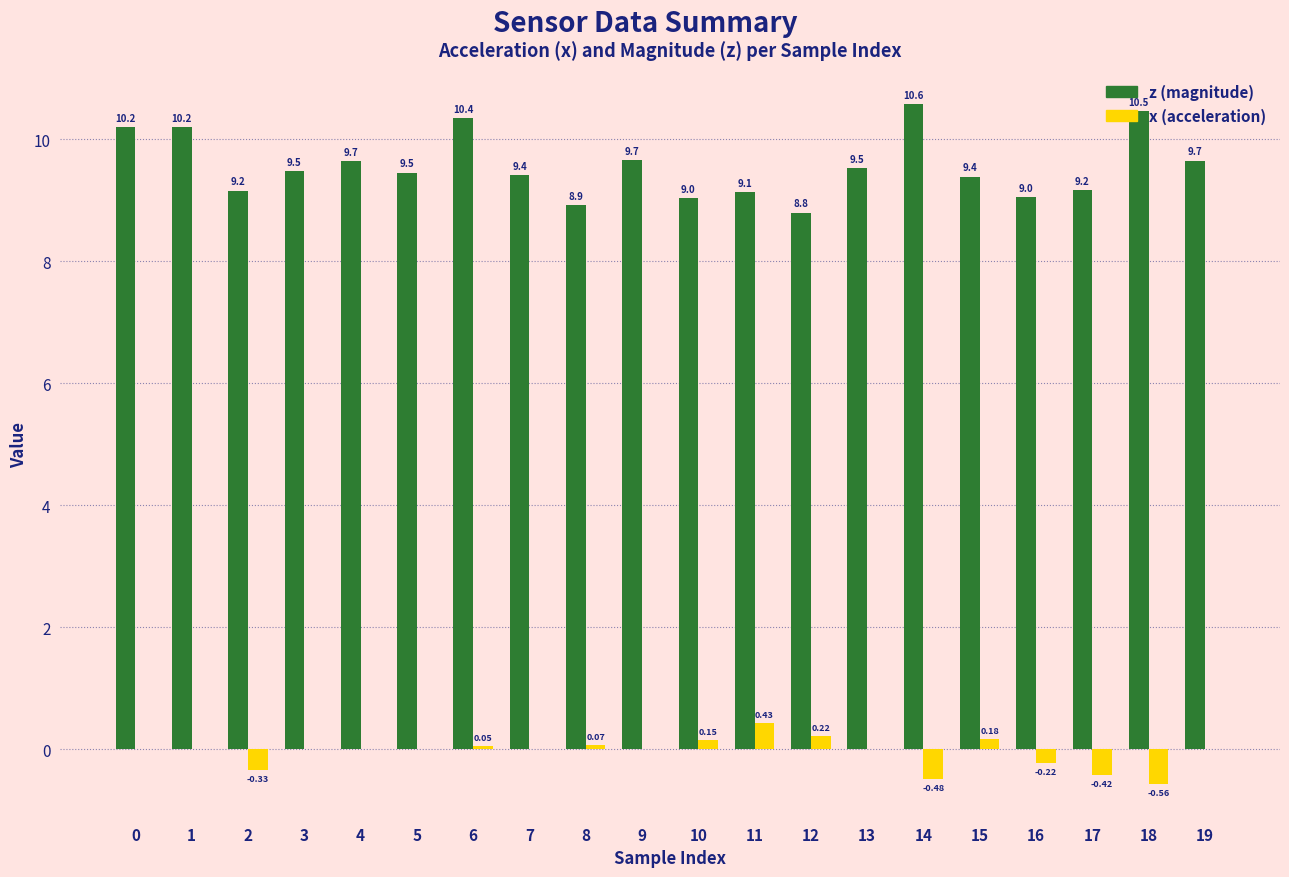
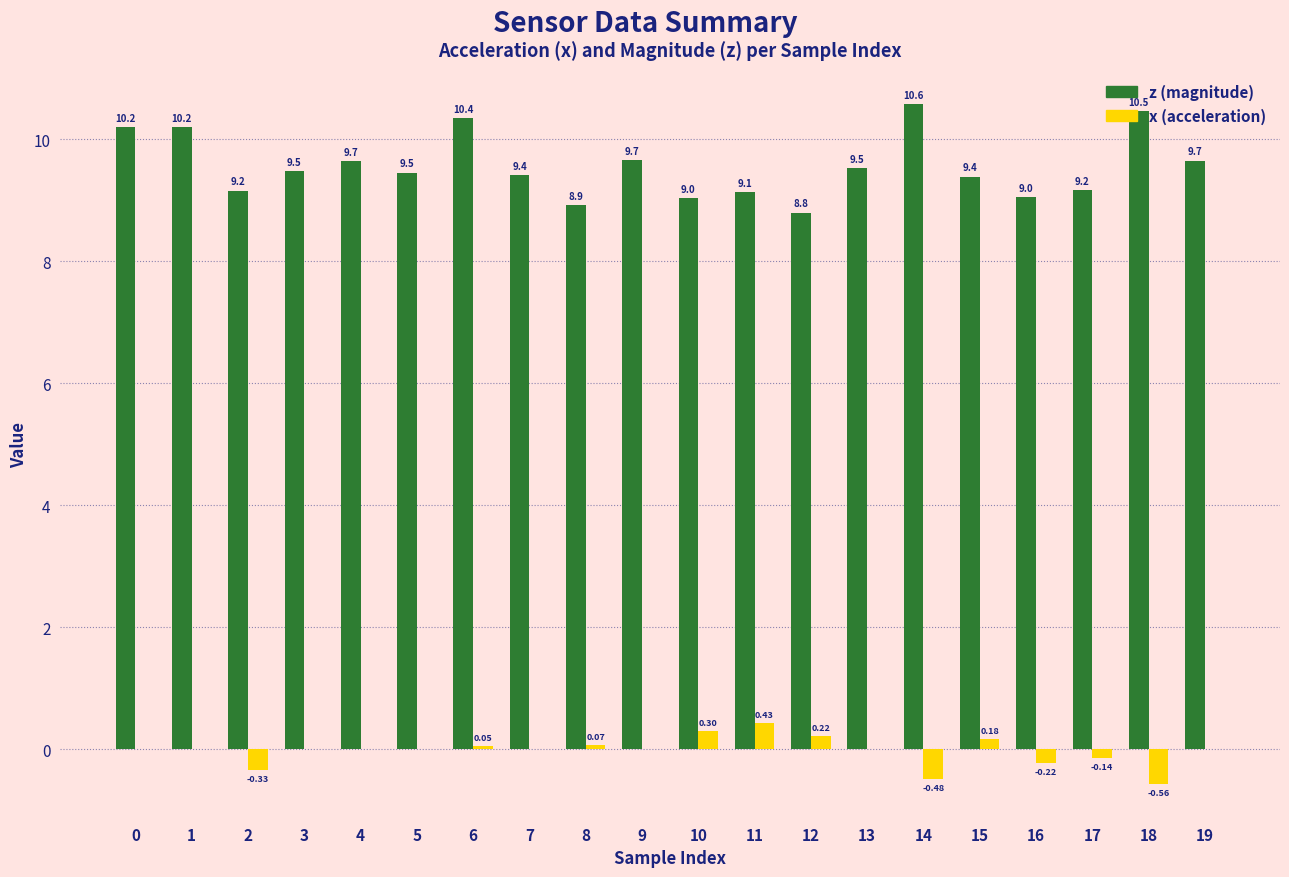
  {
    "z (magnitude)": {
      "0": 10.2,
      "1": 10.2,
      "2": 9.2,
      "3": 9.5,
      "4": 9.7,
      "5": 9.5,
      "6": 10.4,
      "7": 9.4,
      "8": 8.9,
      "9": 9.7,
      "10": 9.0,
      "11": 9.1,
      "12": 8.8,
      "13": 9.5,
      "14": 10.6,
      "15": 9.4,
      "16": 9.0,
      "17": 9.2,
      "18": 10.5,
      "19": 9.7
    },
    "x (acceleration)": {
      "2": -0.33,
      "6": 0.05,
      "8": 0.07,
-     "10": 0.15,
+     "10": 0.30,
      "11": 0.43,
      "12": 0.22,
      "14": -0.48,
      "15": 0.18,
      "16": -0.22,
-     "17": -0.42,
+     "17": -0.14,
      "18": -0.56
    }
  }
